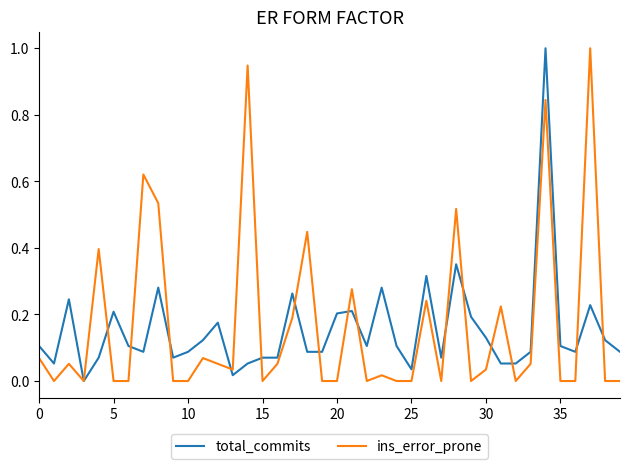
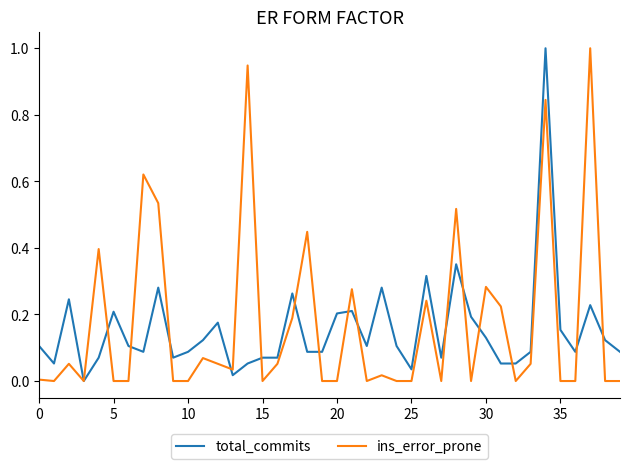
  {
    "total_commits": {
      "0": 0.11,
      "5": 0.21,
      "10": 0.09,
      "15": 0.07,
      "20": 0.20,
      "25": 0.04,
      "30": 0.13,
-     "35": 0.11
+     "35": 0.15
    },
    "ins_error_prone": {
-     "0": 0.07,
+     "0": 0.00,
      "5": 0.00,
      "10": 0.00,
      "15": 0.00,
      "20": 0.00,
      "25": 0.00,
-     "30": 0.03,
+     "30": 0.28,
      "35": 0.00
    }
  }
